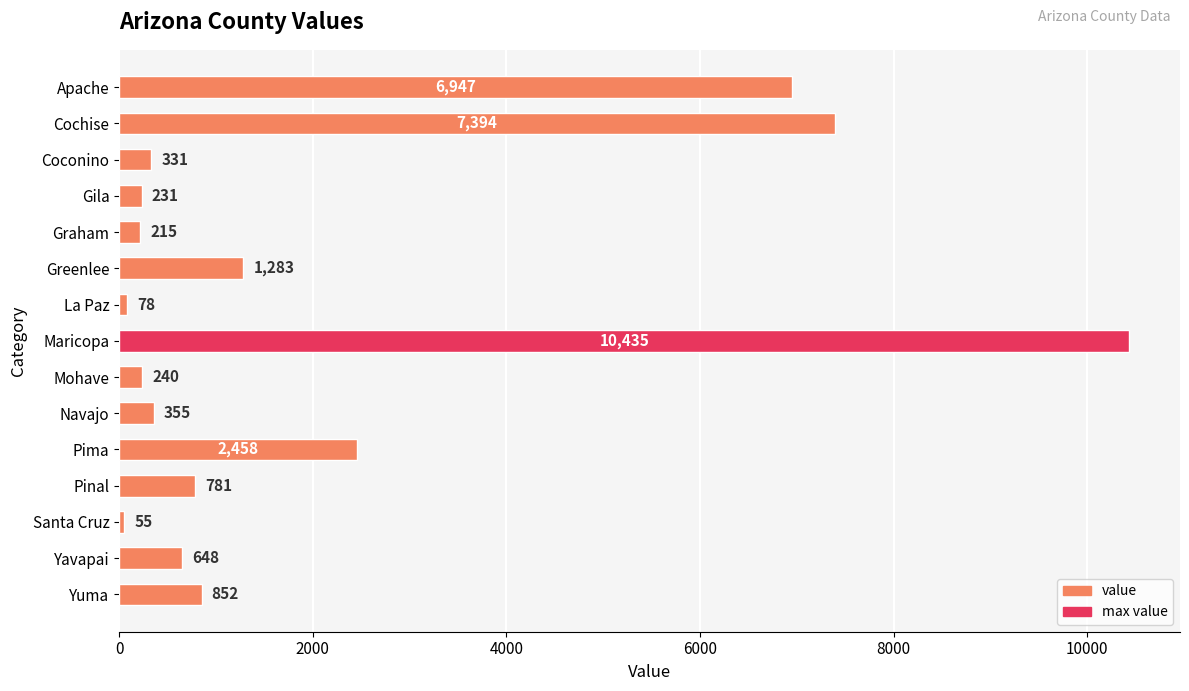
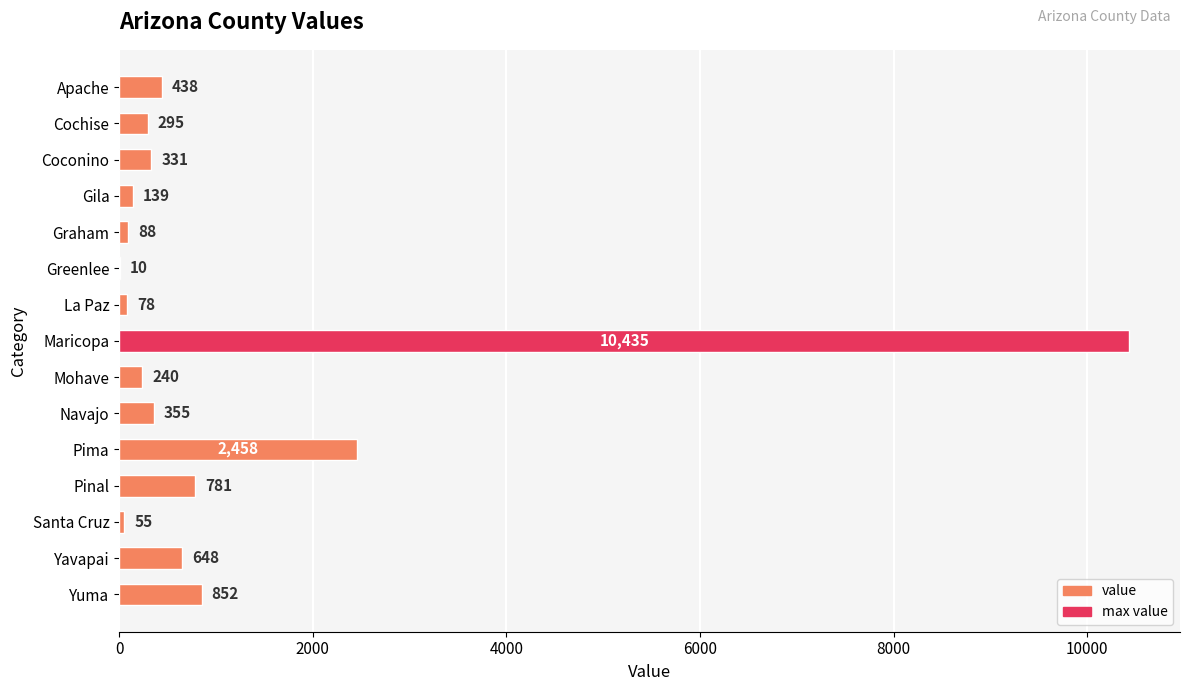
  {
-   "Apache": "6,947",
-   "Cochise": "7,394",
+   "Apache": "438",
+   "Cochise": "295",
    "Coconino": "331",
-   "Gila": "231",
-   "Graham": "215",
-   "Greenlee": "1,283",
+   "Gila": "139",
+   "Graham": "88",
+   "Greenlee": "10",
    "La Paz": "78",
    "Maricopa": "10,435",
    "Mohave": "240",
    "Navajo": "355",
    "Pima": "2,458",
    "Pinal": "781",
    "Santa Cruz": "55",
    "Yavapai": "648",
    "Yuma": "852"
  }
